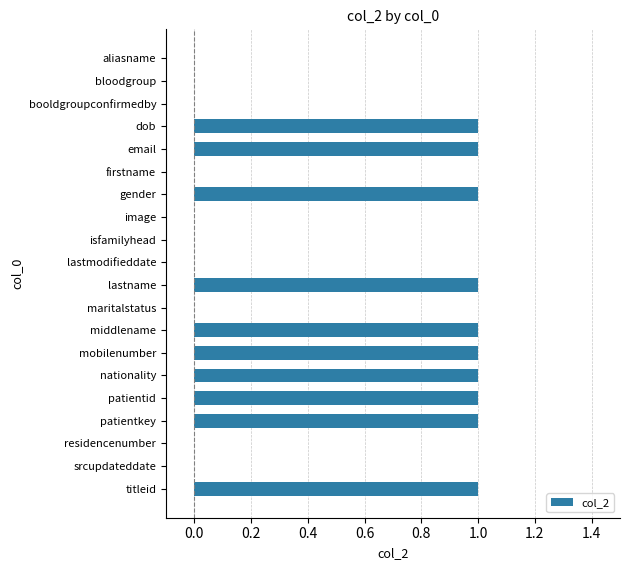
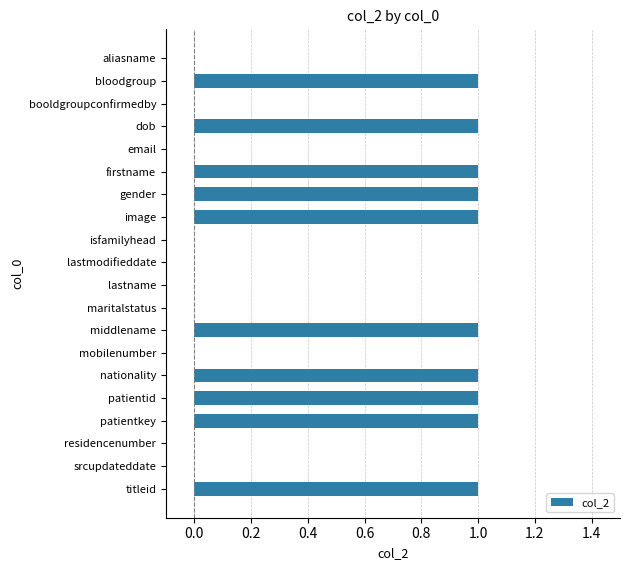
  {
    "aliasname": 0,
-   "bloodgroup": 0,
+   "bloodgroup": 1,
    "booldgroupconfirmedby": 0,
    "dob": 1,
-   "email": 1,
-   "firstname": 0,
+   "email": 0,
+   "firstname": 1,
    "gender": 1,
-   "image": 0,
+   "image": 1,
    "isfamilyhead": 0,
    "lastmodifieddate": 0,
-   "lastname": 1,
+   "lastname": 0,
    "maritalstatus": 0,
    "middlename": 1,
-   "mobilenumber": 1,
+   "mobilenumber": 0,
    "nationality": 1,
    "patientid": 1,
    "patientkey": 1,
    "residencenumber": 0,
    "srcupdateddate": 0,
    "titleid": 1
  }
